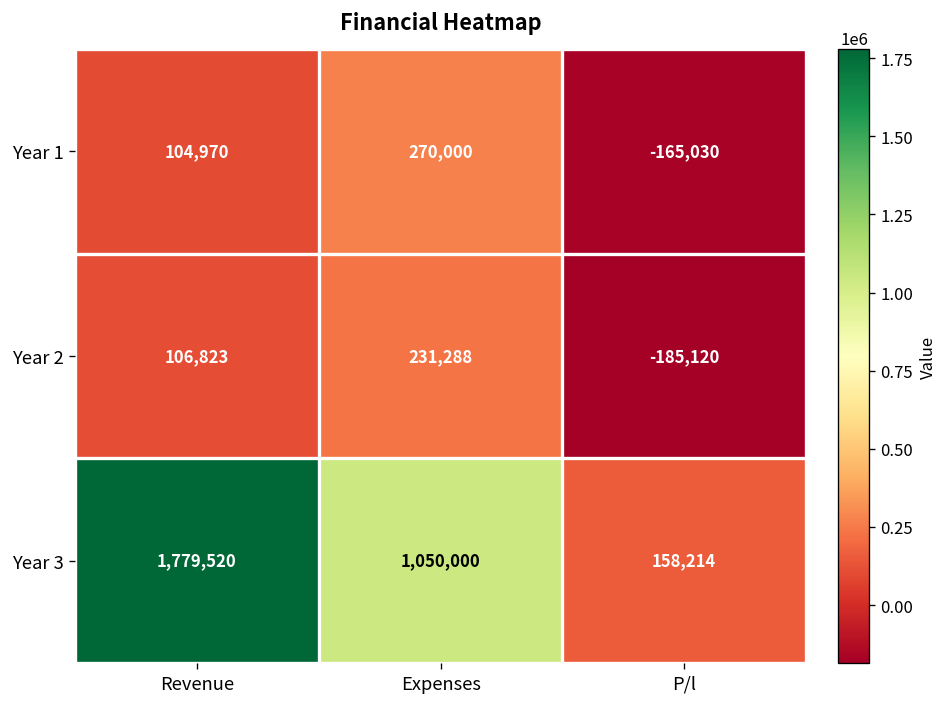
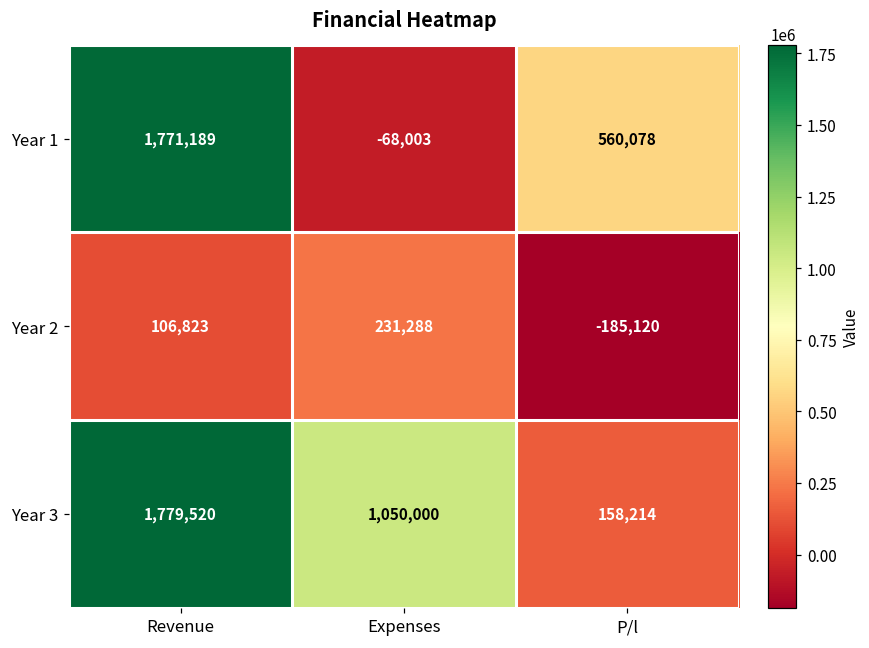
  {
    "Year 1": {
-     "Revenue": "104,970",
-     "Expenses": "270,000",
-     "P/l": "-165,030"
+     "Revenue": "1,771,189",
+     "Expenses": "-68,003",
+     "P/l": "560,078"
    },
    "Year 2": {
      "Revenue": "106,823",
      "Expenses": "231,288",
      "P/l": "-185,120"
    },
    "Year 3": {
      "Revenue": "1,779,520",
      "Expenses": "1,050,000",
      "P/l": "158,214"
    }
  }
